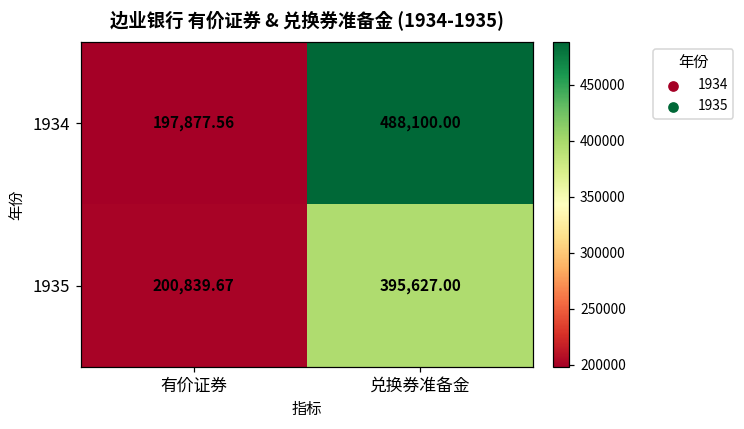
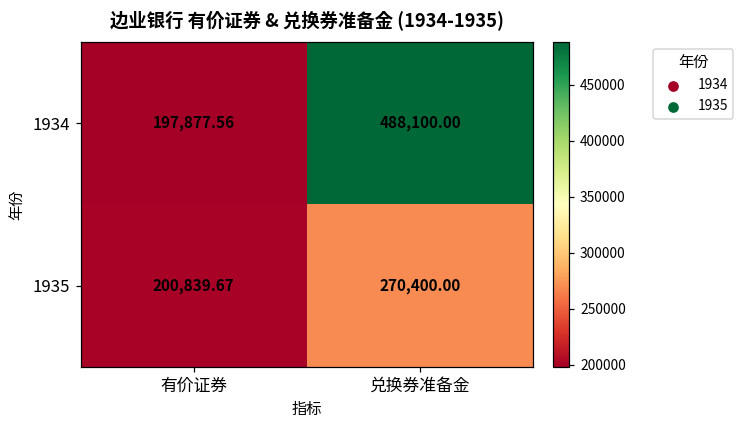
  {
    "1934": {
      "有价证券": "197,877.56",
      "兑换券准备金": "488,100.00"
    },
    "1935": {
      "有价证券": "200,839.67",
-     "兑换券准备金": "395,627.00"
+     "兑换券准备金": "270,400.00"
    }
  }
